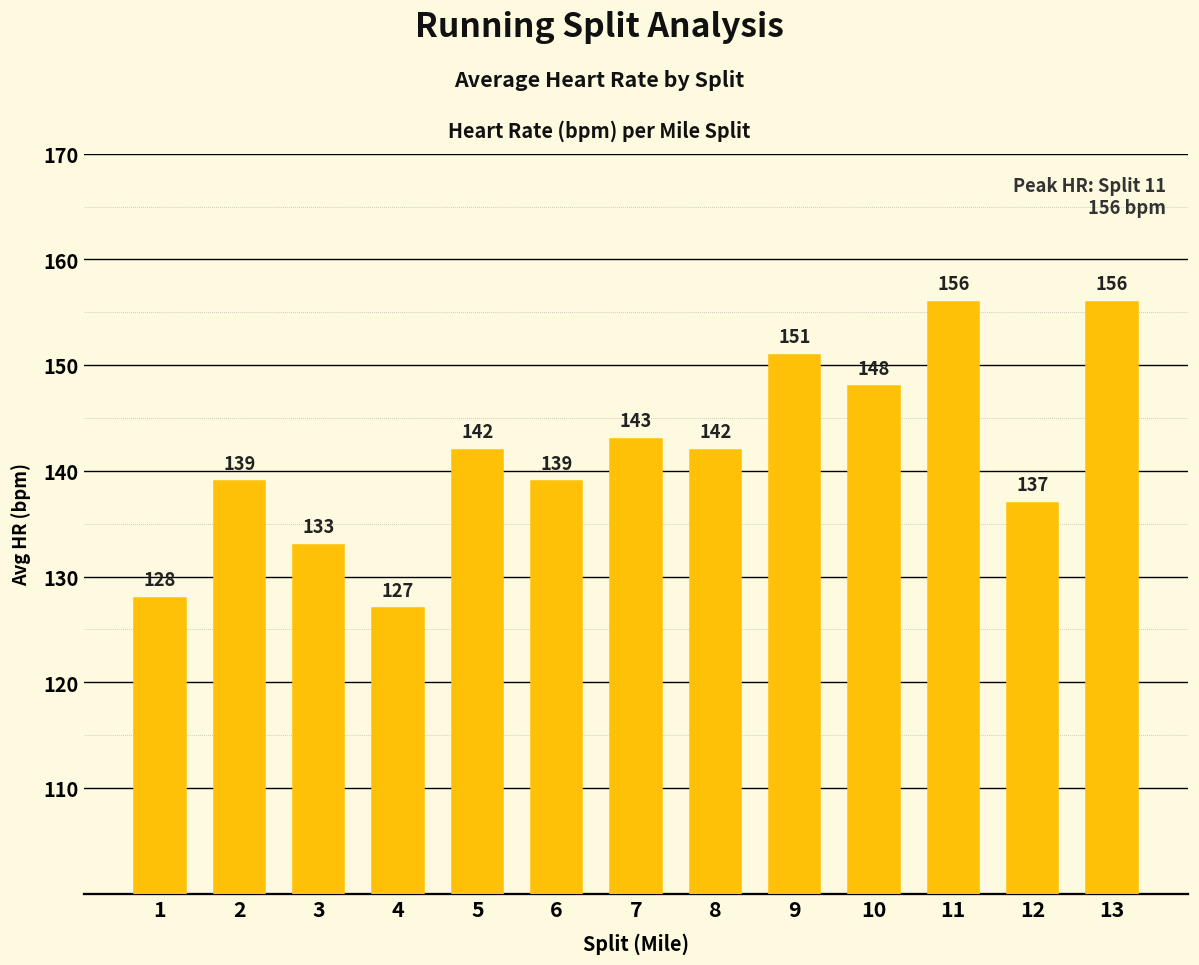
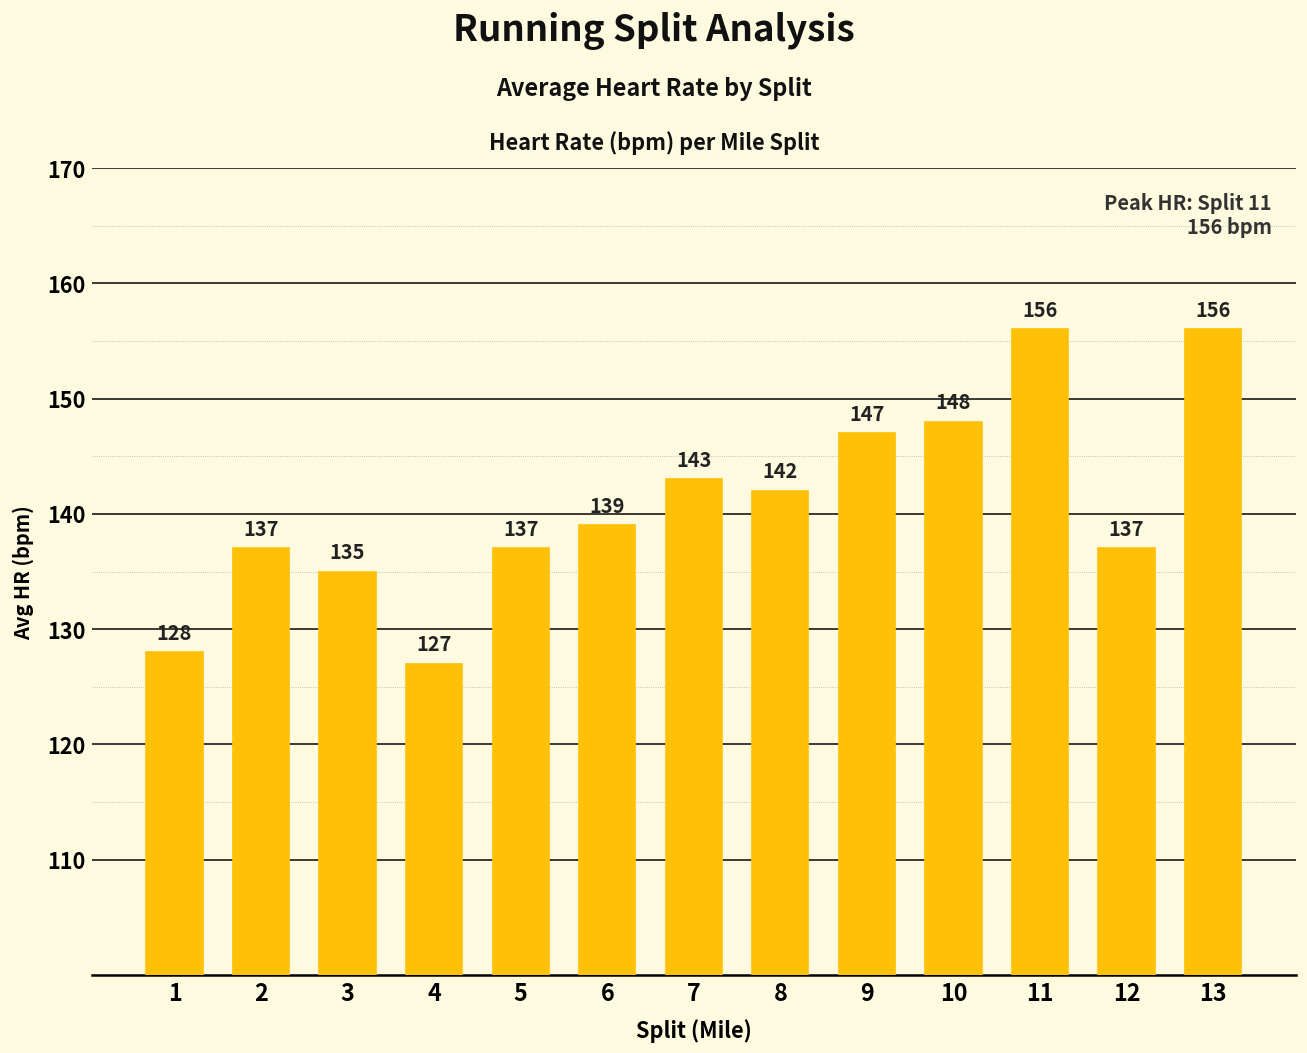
  {
    "1": 128,
-   "2": 139,
-   "3": 133,
+   "2": 137,
+   "3": 135,
    "4": 127,
-   "5": 142,
+   "5": 137,
    "6": 139,
    "7": 143,
    "8": 142,
-   "9": 151,
+   "9": 147,
    "10": 148,
    "11": 156,
    "12": 137,
    "13": 156
  }
